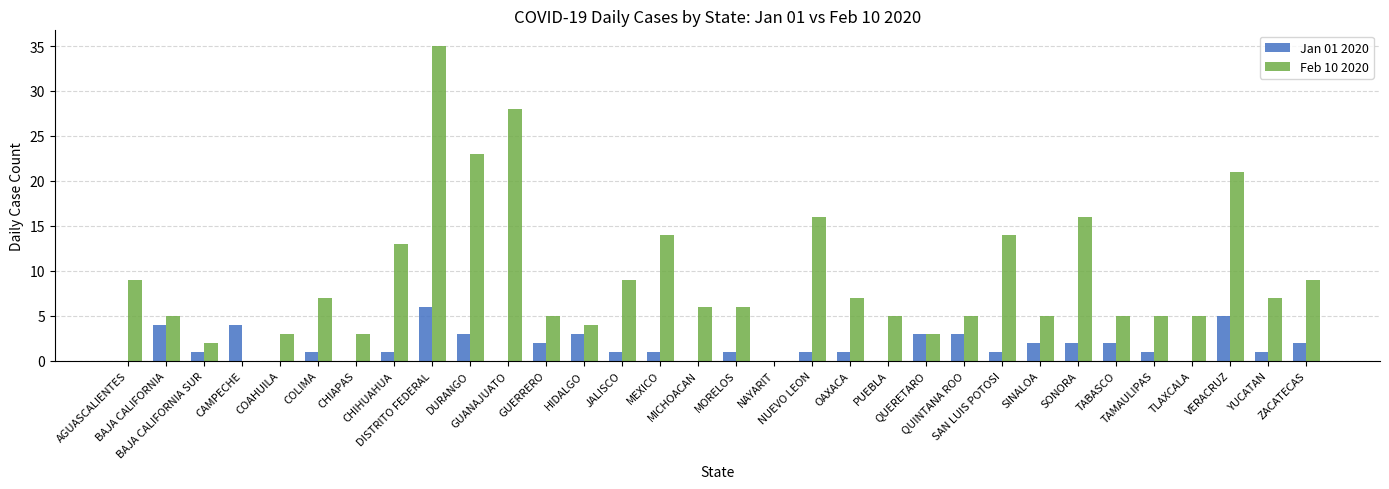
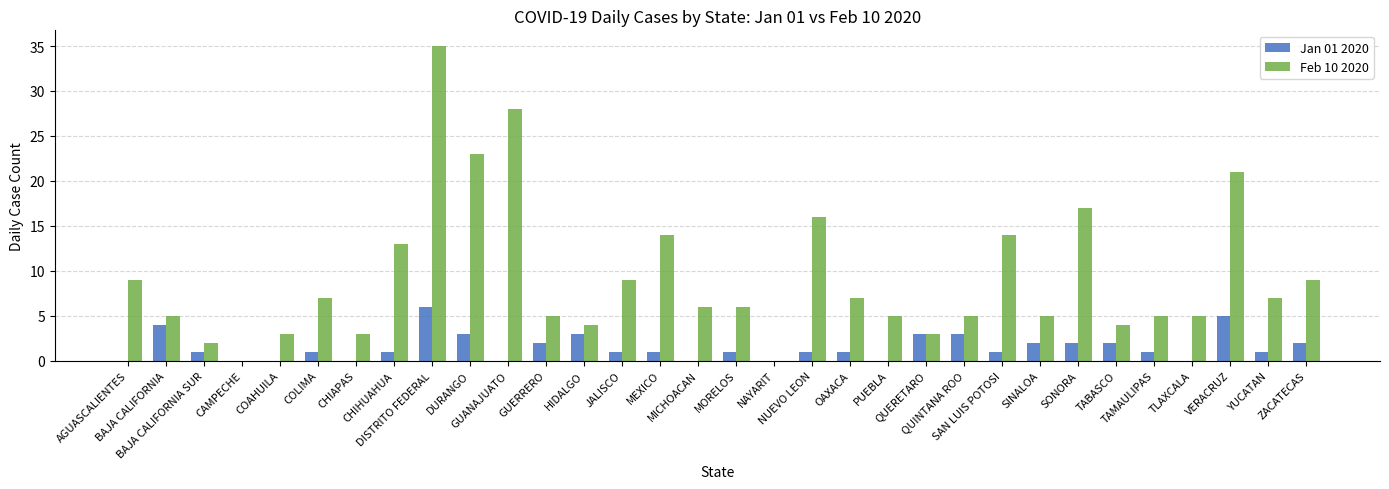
  {
    "Jan 01 2020": {
      "AGUASCALIENTES": 0,
      "BAJA CALIFORNIA": 4,
      "BAJA CALIFORNIA SUR": 1,
-     "CAMPECHE": 4,
+     "CAMPECHE": 0,
      "COAHUILA": 0,
      "COLIMA": 1,
      "CHIAPAS": 0,
      "CHIHUAHUA": 1,
      "DISTRITO FEDERAL": 6,
      "DURANGO": 3,
      "GUANAJUATO": 0,
      "GUERRERO": 2,
      "HIDALGO": 3,
      "JALISCO": 1,
      "MEXICO": 1,
      "MICHOACAN": 0,
      "MORELOS": 1,
      "NAYARIT": 0,
      "NUEVO LEON": 1,
      "OAXACA": 1,
      "PUEBLA": 0,
      "QUERETARO": 3,
      "QUINTANA ROO": 3,
      "SAN LUIS POTOSI": 1,
      "SINALOA": 2,
      "SONORA": 2,
      "TABASCO": 2,
      "TAMAULIPAS": 1,
      "TLAXCALA": 0,
      "VERACRUZ": 5,
      "YUCATAN": 1,
      "ZACATECAS": 2
    },
    "Feb 10 2020": {
      "AGUASCALIENTES": 9,
      "BAJA CALIFORNIA": 5,
      "BAJA CALIFORNIA SUR": 2,
      "CAMPECHE": 0,
      "COAHUILA": 3,
      "COLIMA": 7,
      "CHIAPAS": 3,
      "CHIHUAHUA": 13,
      "DISTRITO FEDERAL": 35,
      "DURANGO": 23,
      "GUANAJUATO": 28,
      "GUERRERO": 5,
      "HIDALGO": 4,
      "JALISCO": 9,
      "MEXICO": 14,
      "MICHOACAN": 6,
      "MORELOS": 6,
      "NAYARIT": 0,
      "NUEVO LEON": 16,
      "OAXACA": 7,
      "PUEBLA": 5,
      "QUERETARO": 3,
      "QUINTANA ROO": 5,
      "SAN LUIS POTOSI": 14,
      "SINALOA": 5,
-     "SONORA": 16,
-     "TABASCO": 5,
+     "SONORA": 17,
+     "TABASCO": 4,
      "TAMAULIPAS": 5,
      "TLAXCALA": 5,
      "VERACRUZ": 21,
      "YUCATAN": 7,
      "ZACATECAS": 9
    }
  }
